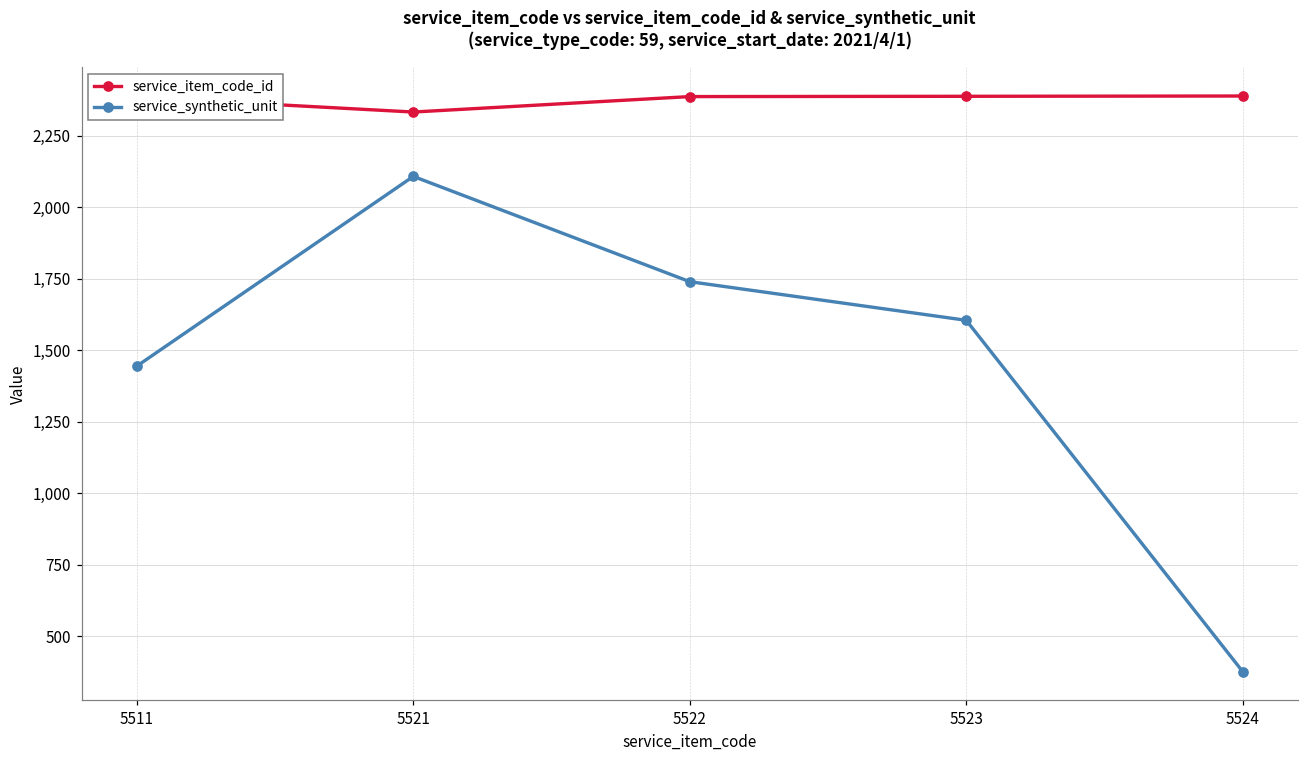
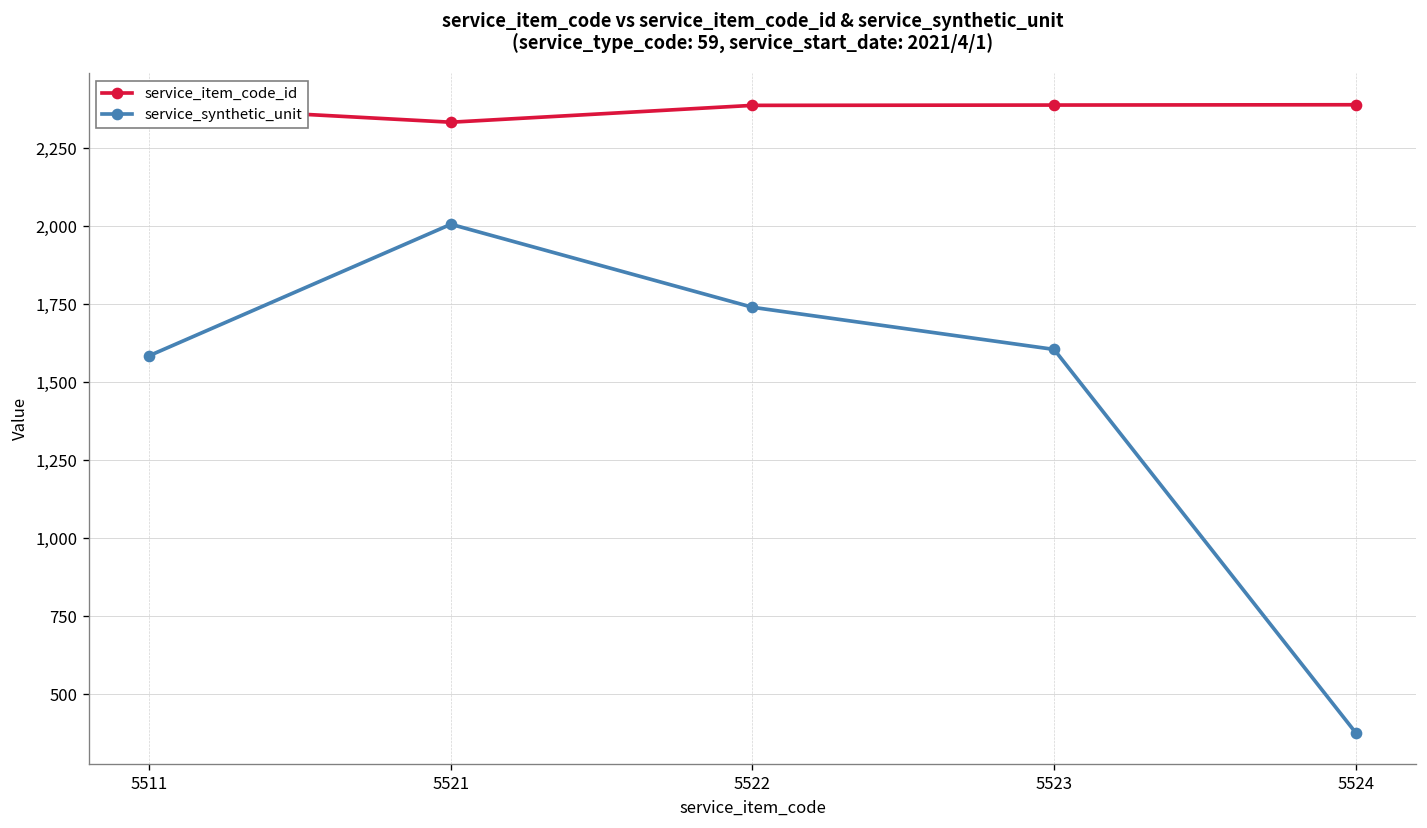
  {
    "service_item_code_id": {
      "5521": "2,330",
      "5522": "2,390",
      "5523": "2,390",
      "5524": "2,390"
    },
    "service_synthetic_unit": {
-     "5511": "1,450",
-     "5521": "2,110",
+     "5511": "1,590",
+     "5521": "2,010",
      "5522": "1,740",
      "5523": "1,610",
      "5524": "380"
    }
  }
